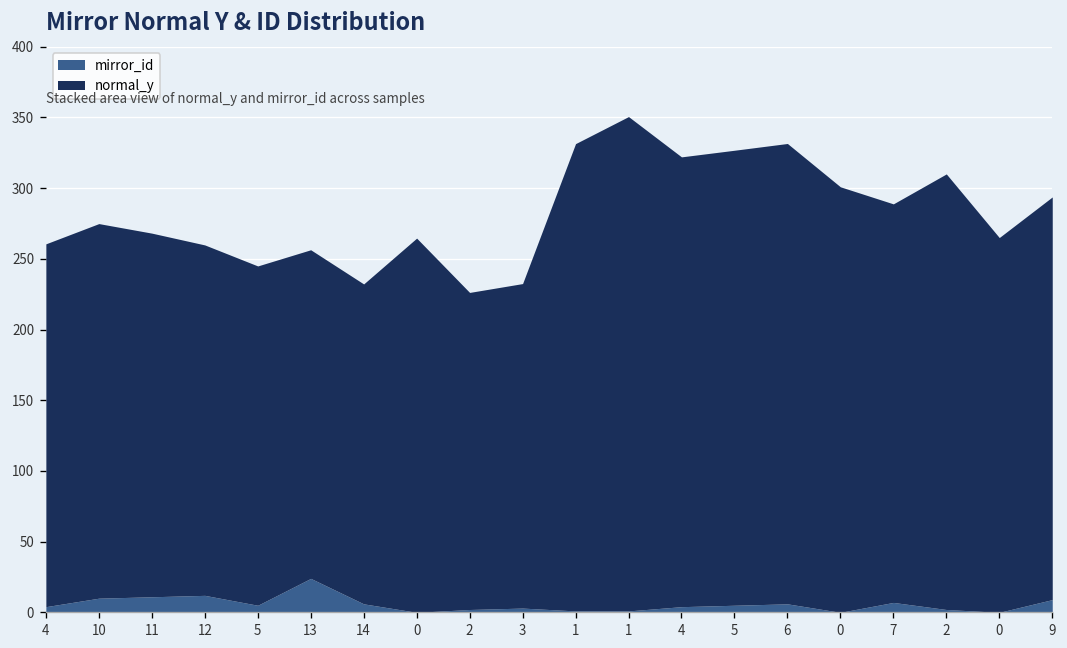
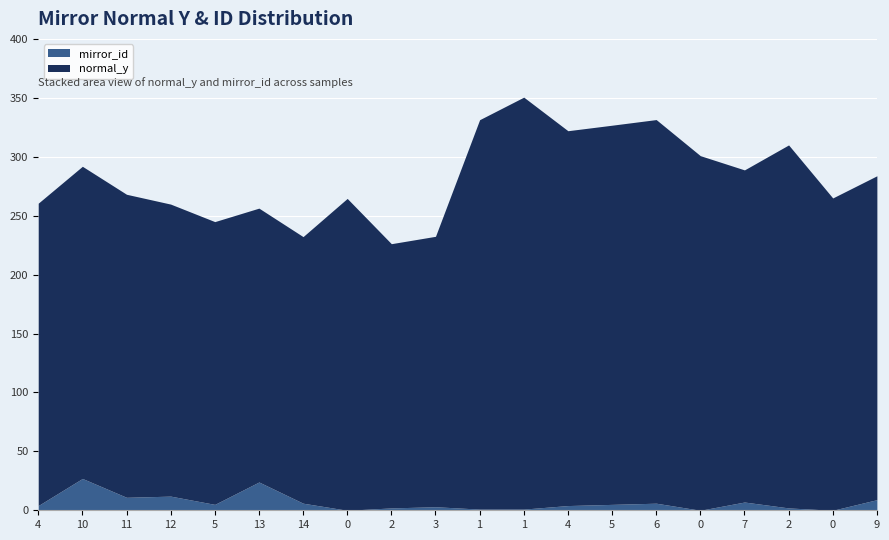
  {
    "mirror_id": {
-     "10": 10
+     "10": 27
    },
    "normal_y": {
      "10": 265,
      "11": 257,
      "12": 248,
      "13": 232,
      "14": 226,
      "3": 229,
      "6": 326,
      "7": 282,
-     "9": 285
+     "9": 275
    }
  }
